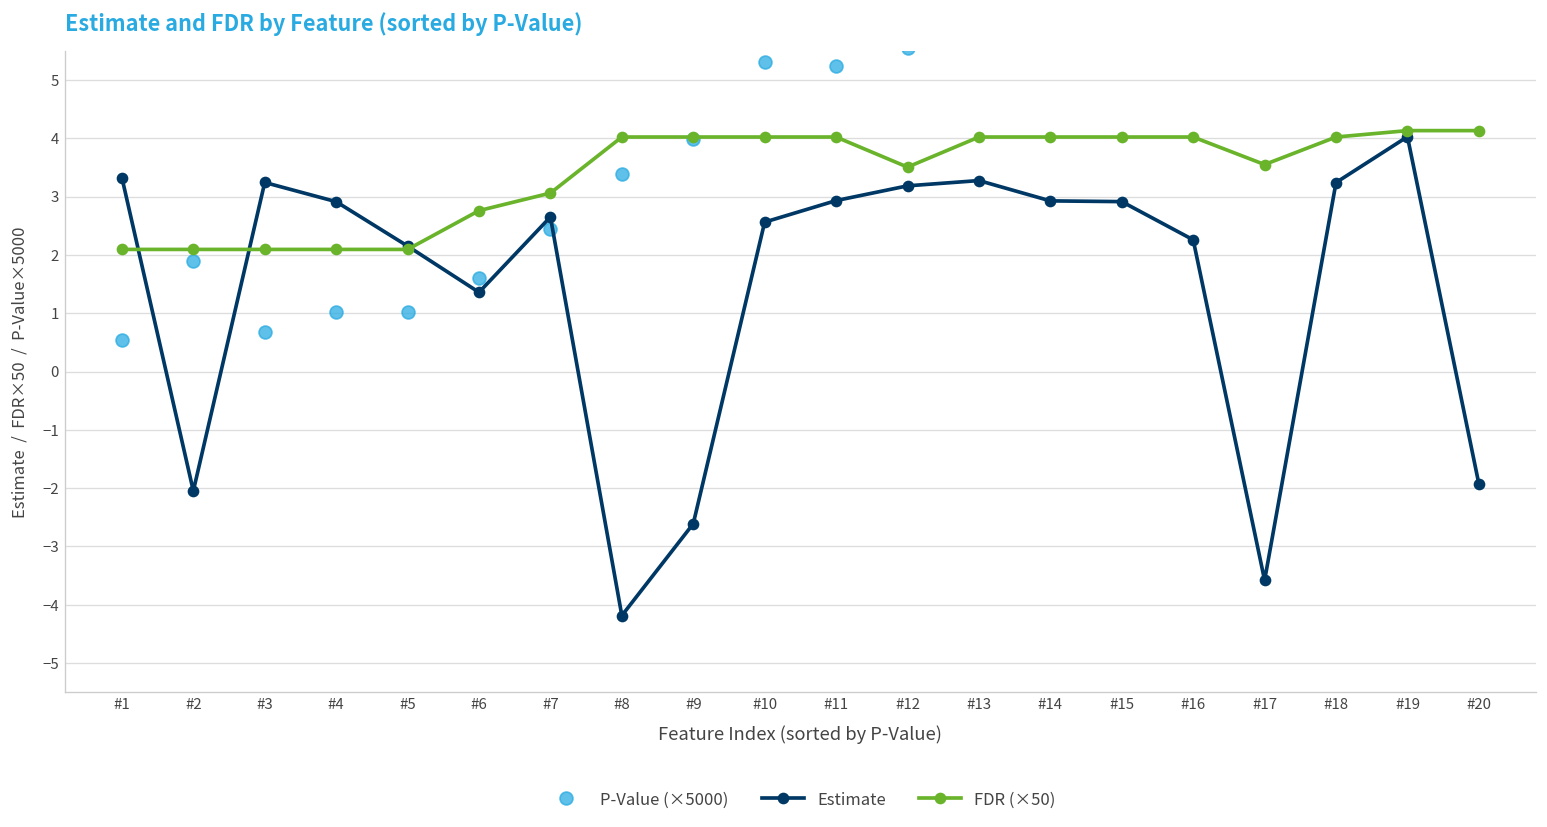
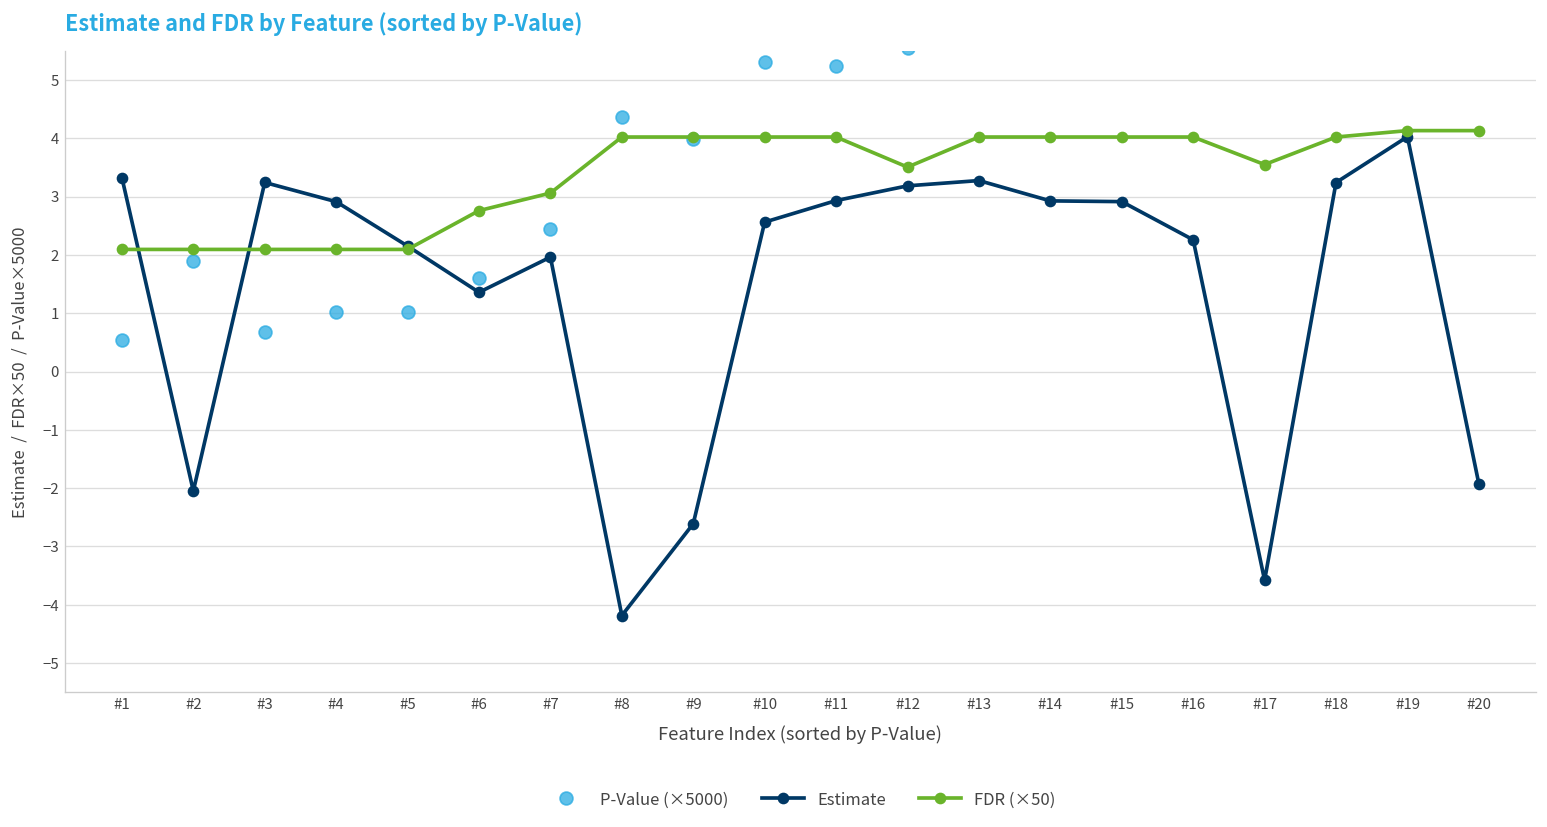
  {
    "Estimate": {
      "#1": 3.3,
      "#2": -2.0,
      "#3": 3.2,
      "#4": 2.9,
      "#5": 2.2,
      "#6": 1.4,
-     "#7": 2.7,
+     "#7": 2.0,
      "#8": -4.2,
      "#9": -2.6,
      "#10": 2.6,
      "#11": 2.9,
      "#12": 3.2,
      "#13": 3.3,
      "#14": 2.9,
      "#15": 2.9,
      "#16": 2.3,
      "#17": -3.6,
      "#18": 3.2,
      "#19": 4.0,
      "#20": -1.9
    },
    "P-Value (×5000)": {
-     "#8": 3.4
+     "#8": 4.4
    },
    "FDR (×50)": {
      "#1": 2.1,
      "#2": 2.1,
      "#3": 2.1,
      "#4": 2.1,
      "#5": 2.1,
      "#6": 2.8,
      "#7": 3.1,
      "#8": 4.0,
      "#10": 4.0,
      "#11": 4.0,
      "#12": 3.5,
      "#13": 4.0,
      "#14": 4.0,
      "#15": 4.0,
      "#16": 4.0,
      "#17": 3.6,
      "#18": 4.0,
      "#19": 4.1,
      "#20": 4.1
    }
  }
